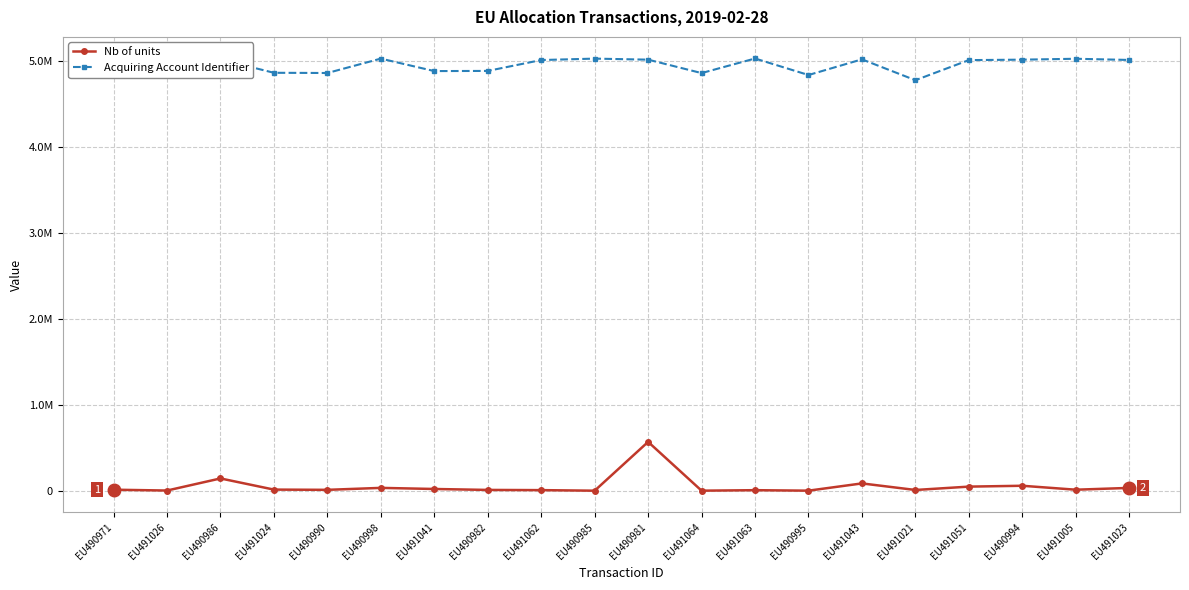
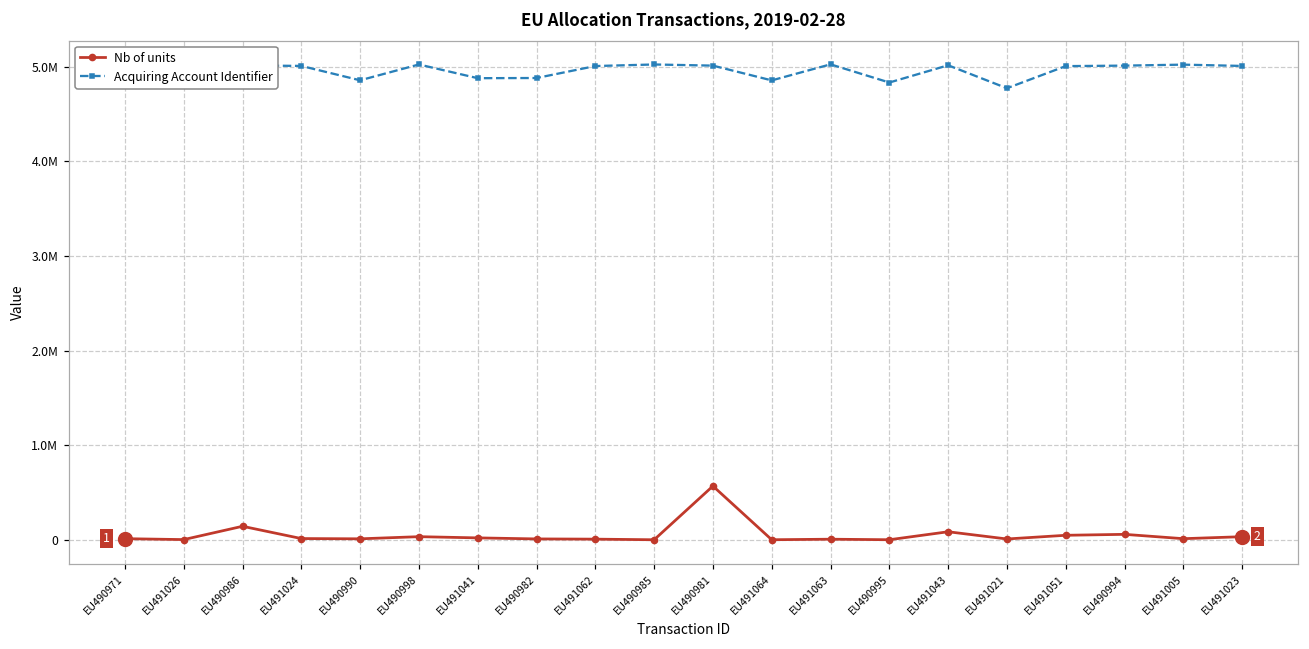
  {
    "Acquiring Account Identifier": {
-     "EU491024": 4900000,
+     "EU491024": 5000000,
      "EU490990": 4900000,
      "EU490998": 5000000,
      "EU491041": 4900000,
      "EU490982": 4900000,
      "EU491062": 5000000,
      "EU490985": 5000000,
      "EU490981": 5000000,
      "EU491064": 4900000,
      "EU491063": 5000000,
      "EU490995": 4800000,
      "EU491043": 5000000,
      "EU491021": 4800000,
      "EU491051": 5000000,
      "EU490994": 5000000,
      "EU491005": 5000000,
      "EU491023": 5000000
    }
  }
